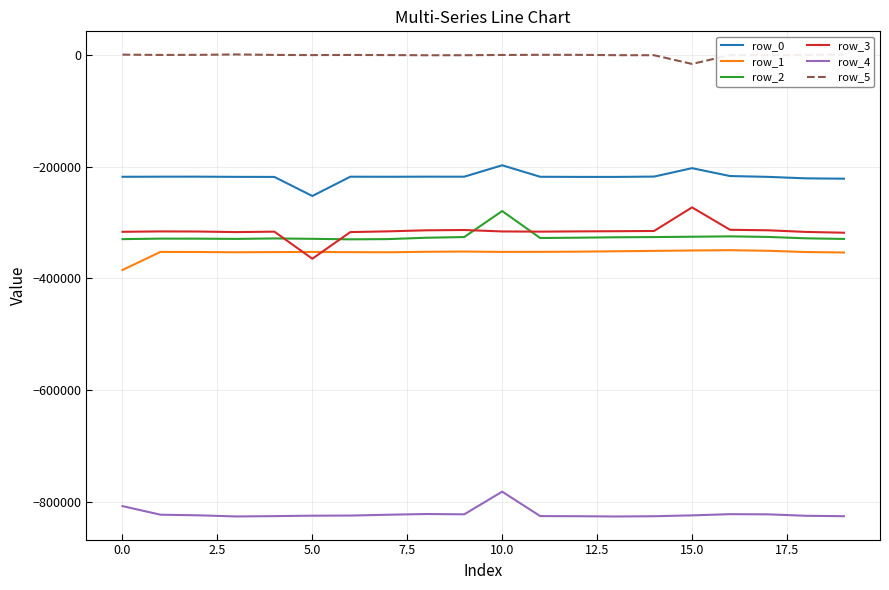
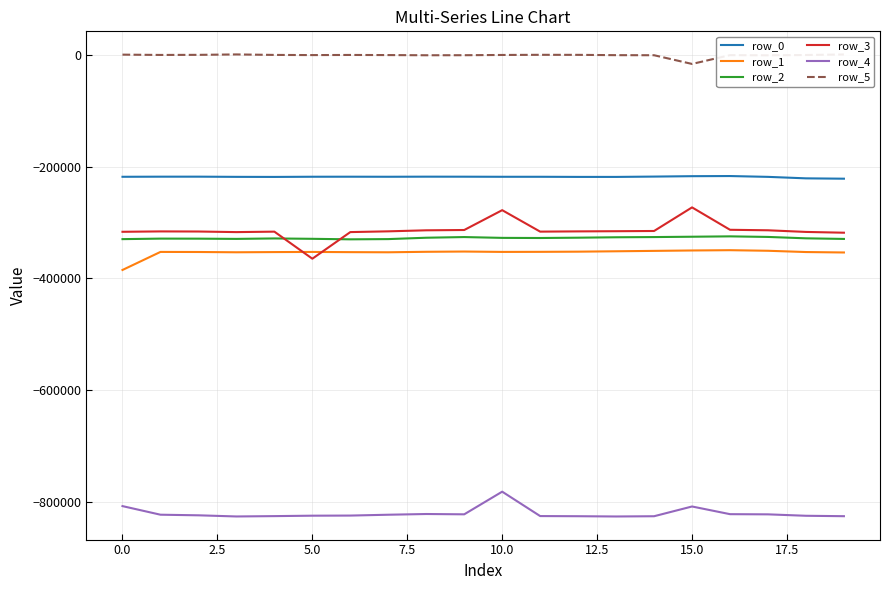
  {
    "row_0": {
      "0.0": -220000,
-     "5.0": -250000,
-     "10.0": -200000,
-     "15.0": -200000
+     "5.0": -220000,
+     "10.0": -220000,
+     "15.0": -220000
    },
    "row_1": {
      "0.0": -380000,
      "5.0": -350000,
      "10.0": -350000,
      "15.0": -350000
    },
    "row_2": {
      "0.0": -330000,
      "5.0": -330000,
-     "10.0": -280000,
+     "10.0": -330000,
      "15.0": -330000
    },
    "row_3": {
      "0.0": -320000,
      "5.0": -360000,
-     "10.0": -320000,
+     "10.0": -280000,
      "15.0": -270000
    },
    "row_4": {
      "0.0": -810000,
      "5.0": -820000,
      "10.0": -780000,
-     "15.0": -820000
+     "15.0": -810000
    },
    "row_5": {
      "0.0": 0,
      "5.0": 0,
      "10.0": 0,
      "15.0": -20000
    }
  }
